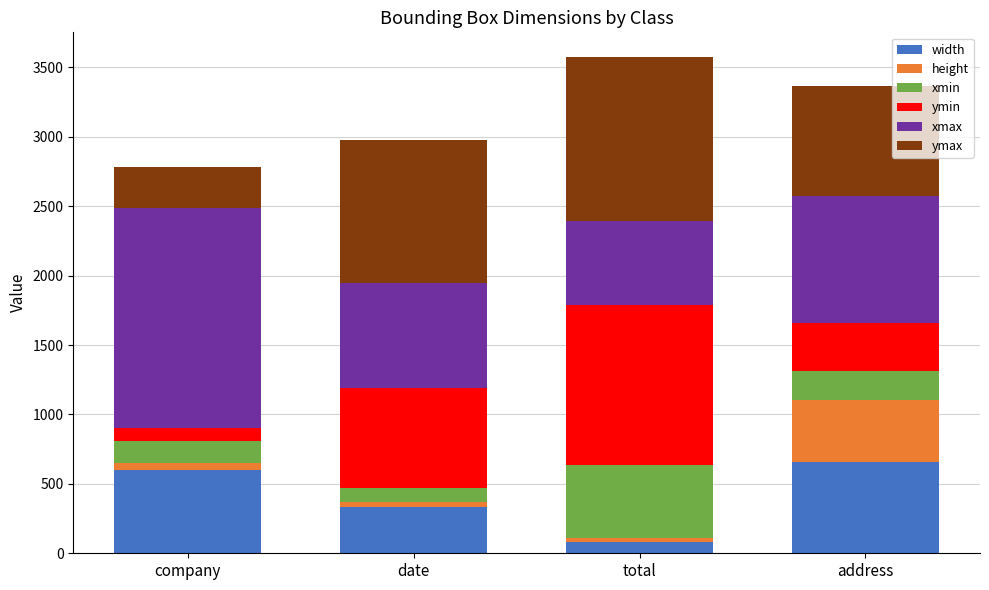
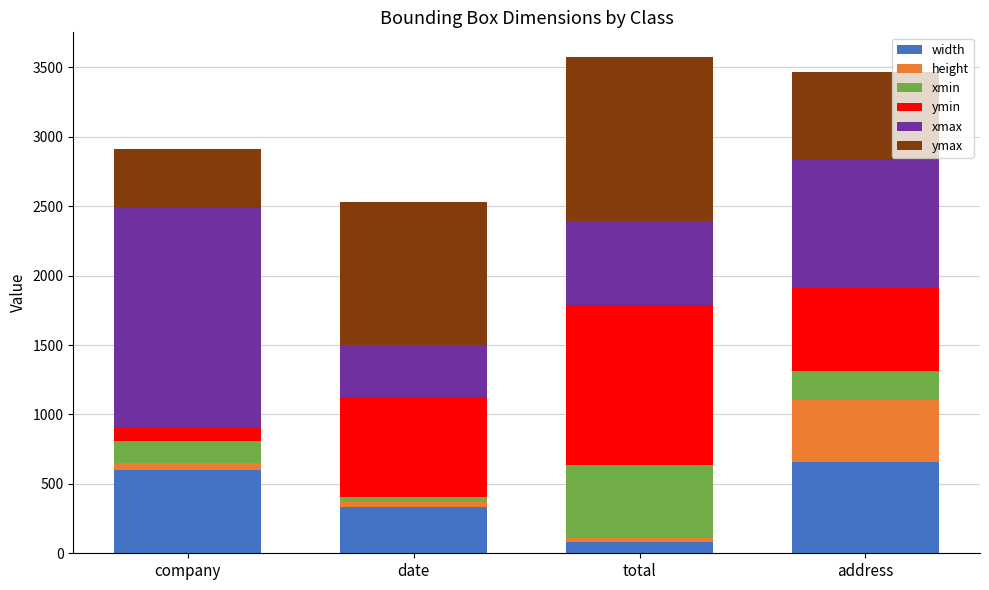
  {
    "width": {
      "company": 600,
      "date": 330,
      "total": 80,
      "address": 660
    },
    "height": {
      "company": 50,
      "date": 30,
      "total": 30,
      "address": 450
    },
    "xmin": {
      "company": 160,
-     "date": 100,
+     "date": 40,
      "total": 530,
      "address": 210
    },
    "ymin": {
      "company": 100,
      "date": 720,
      "total": 1150,
-     "address": 350
+     "address": 610
    },
    "xmax": {
      "company": 1580,
-     "date": 760,
+     "date": 370,
      "total": 610,
      "address": 920
    },
    "ymax": {
-     "company": 300,
+     "company": 430,
      "date": 1030,
      "total": 1180,
-     "address": 790
+     "address": 630
    }
  }
